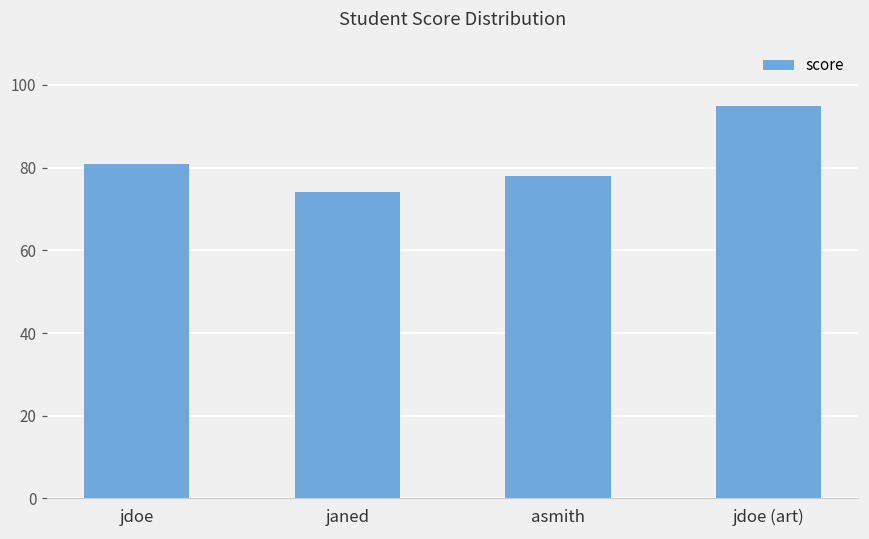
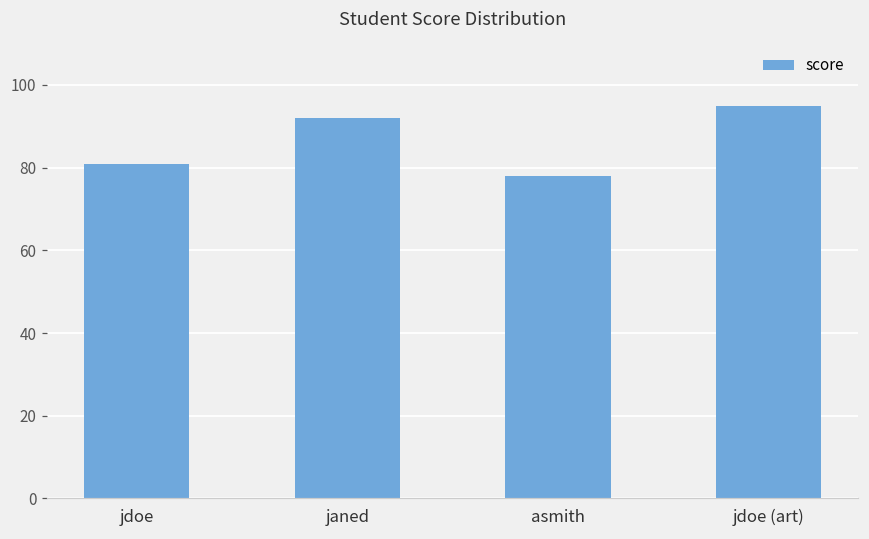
  {
    "jdoe": 81,
-   "janed": 74,
+   "janed": 92,
    "asmith": 78,
    "jdoe (art)": 95
  }
